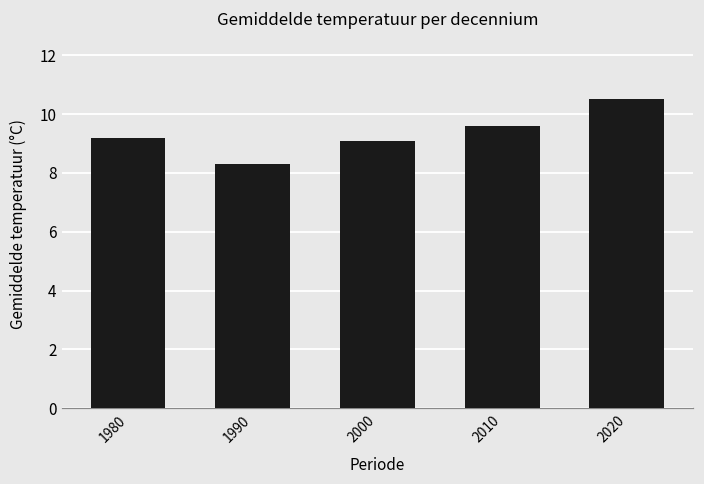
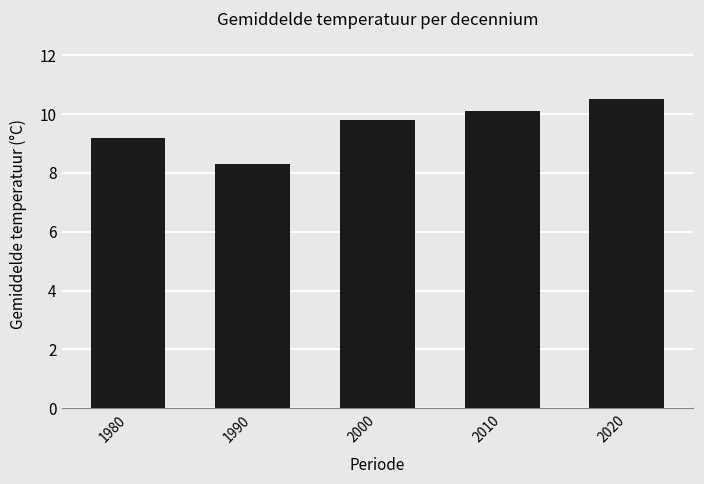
  {
    "1980": 9.2,
    "1990": 8.3,
-   "2000": 9.1,
-   "2010": 9.6,
+   "2000": 9.8,
+   "2010": 10.1,
    "2020": 10.5
  }
